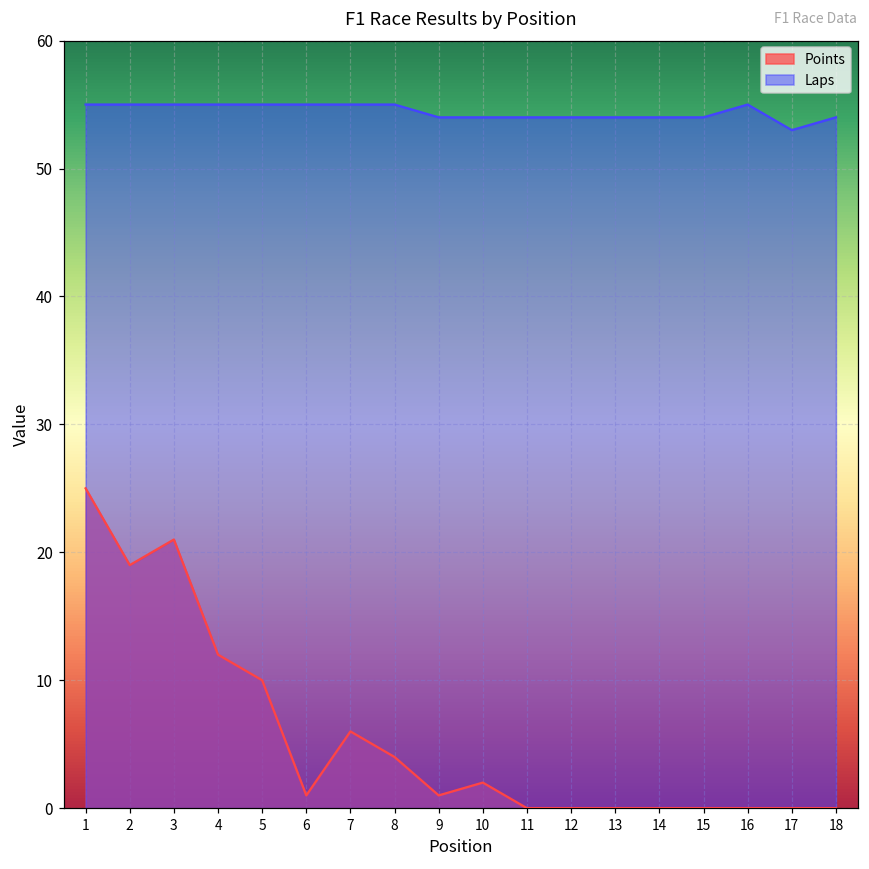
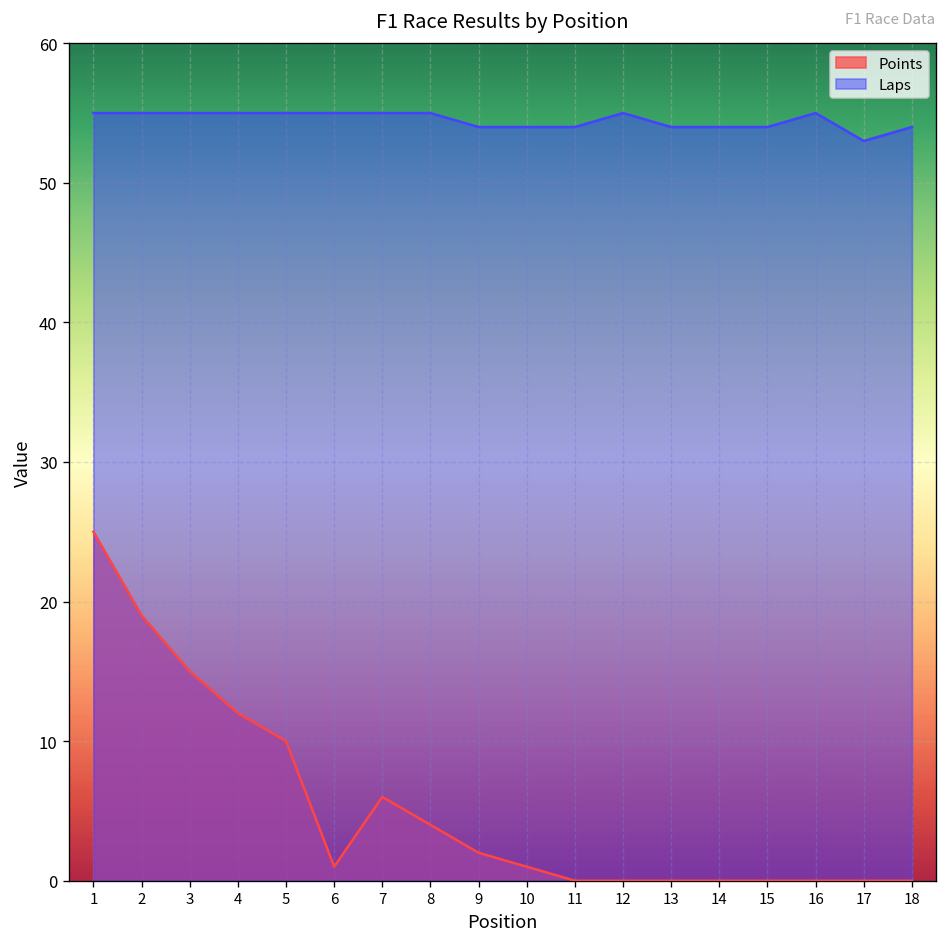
  {
    "Points": {
      "1": 25,
      "2": 19,
-     "3": 21,
+     "3": 15,
      "4": 12,
      "5": 10,
      "6": 1,
      "7": 6,
      "8": 4,
-     "9": 1,
-     "10": 2,
+     "9": 2,
+     "10": 1,
      "11": 0,
      "12": 0,
      "13": 0,
      "14": 0,
      "15": 0,
      "16": 0,
      "17": 0,
      "18": 0
    },
    "Laps": {
      "1": 55,
      "2": 55,
      "3": 55,
      "4": 55,
      "5": 55,
      "6": 55,
      "7": 55,
      "8": 55,
      "9": 54,
      "10": 54,
      "11": 54,
-     "12": 54,
+     "12": 55,
      "13": 54,
      "14": 54,
      "15": 54,
      "16": 55,
      "17": 53,
      "18": 54
    }
  }
